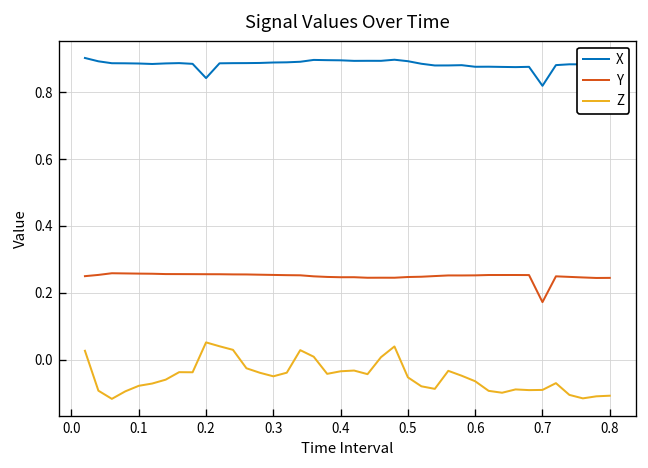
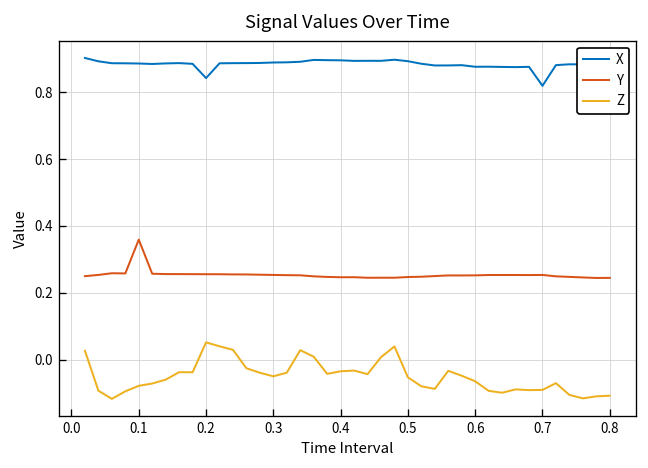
  {
    "X": {
      "0.1": 0.89,
      "0.2": 0.84,
      "0.3": 0.89,
      "0.4": 0.90,
      "0.5": 0.89,
      "0.6": 0.88,
      "0.7": 0.82
    },
    "Y": {
-     "0.1": 0.26,
+     "0.1": 0.36,
      "0.2": 0.26,
      "0.3": 0.25,
      "0.4": 0.25,
      "0.5": 0.25,
      "0.6": 0.25,
-     "0.7": 0.17,
+     "0.7": 0.25,
      "0.8": 0.24
    },
    "Z": {
      "0.1": -0.08,
      "0.2": 0.05,
      "0.3": -0.05,
      "0.4": -0.03,
      "0.5": -0.05,
      "0.6": -0.06,
      "0.7": -0.09,
      "0.8": -0.11
    }
  }
